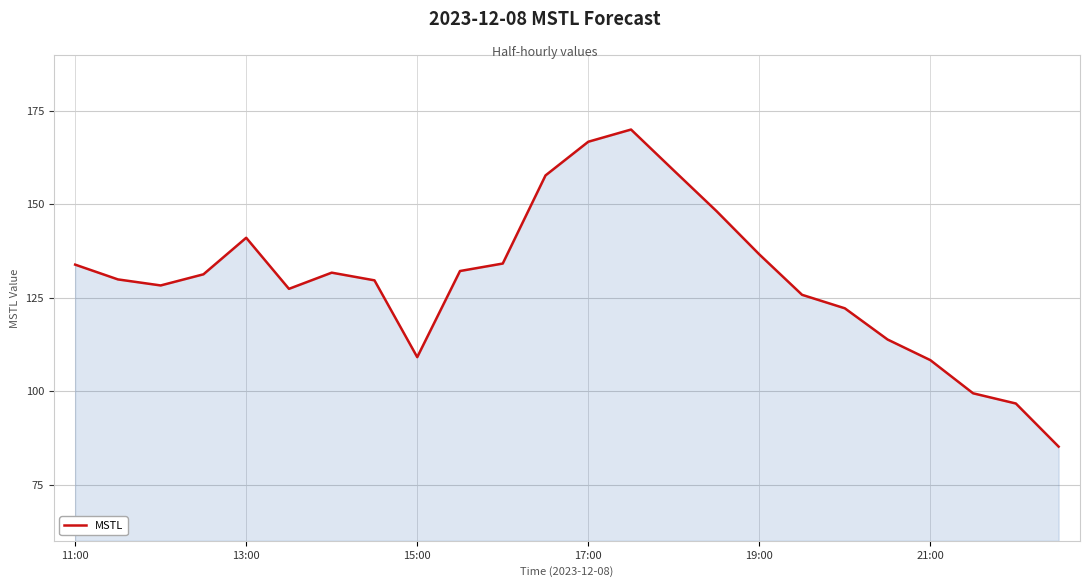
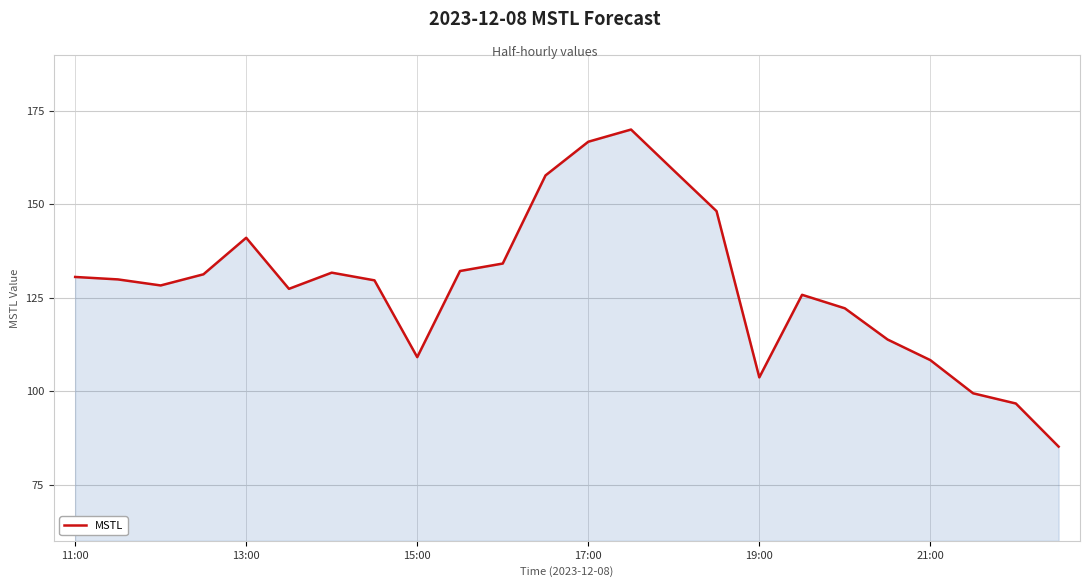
  {
-   "11:00": 134,
+   "11:00": 131,
    "13:00": 141,
    "15:00": 109,
    "17:00": 167,
-   "19:00": 137,
+   "19:00": 104,
    "21:00": 108
  }
